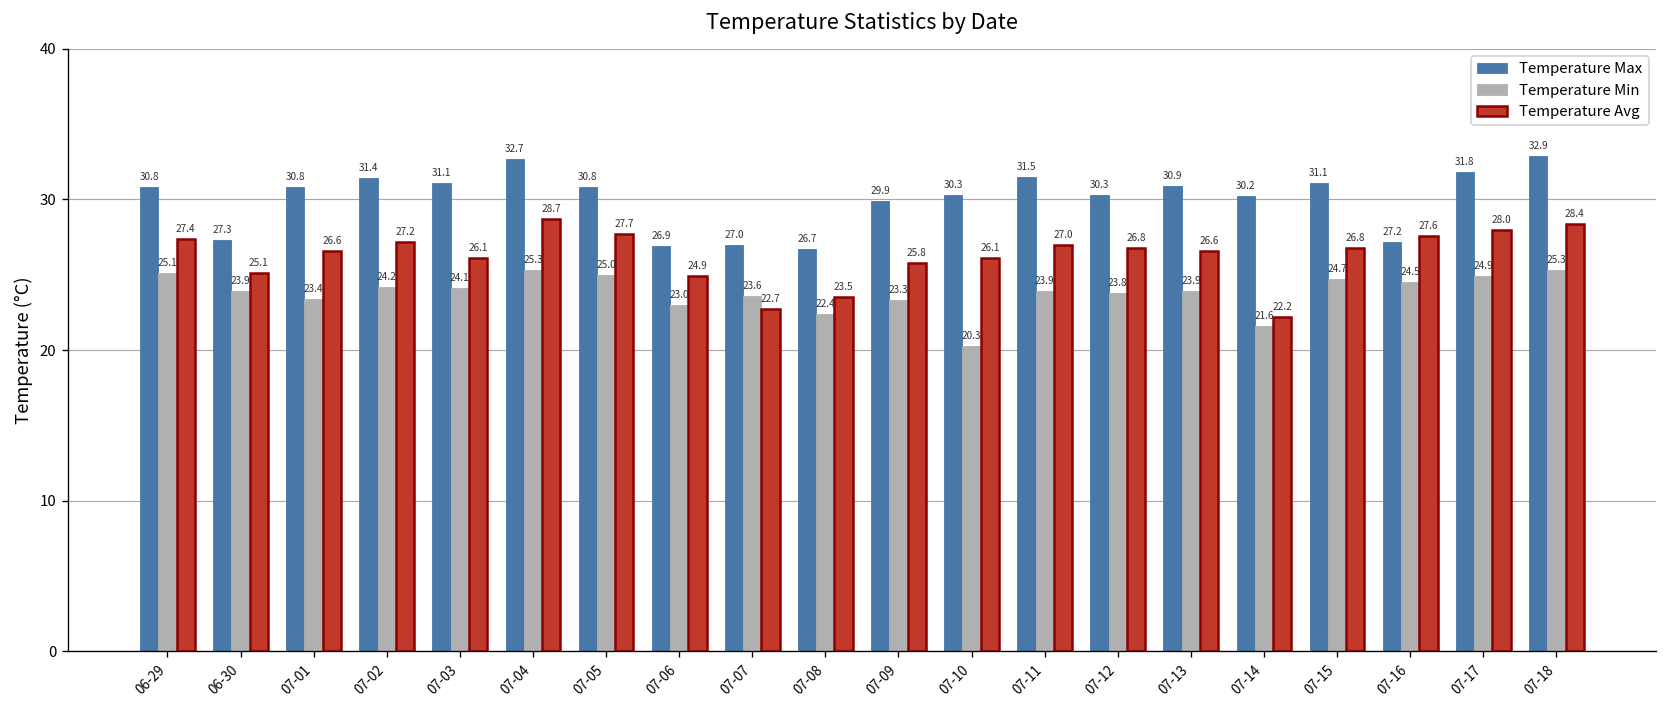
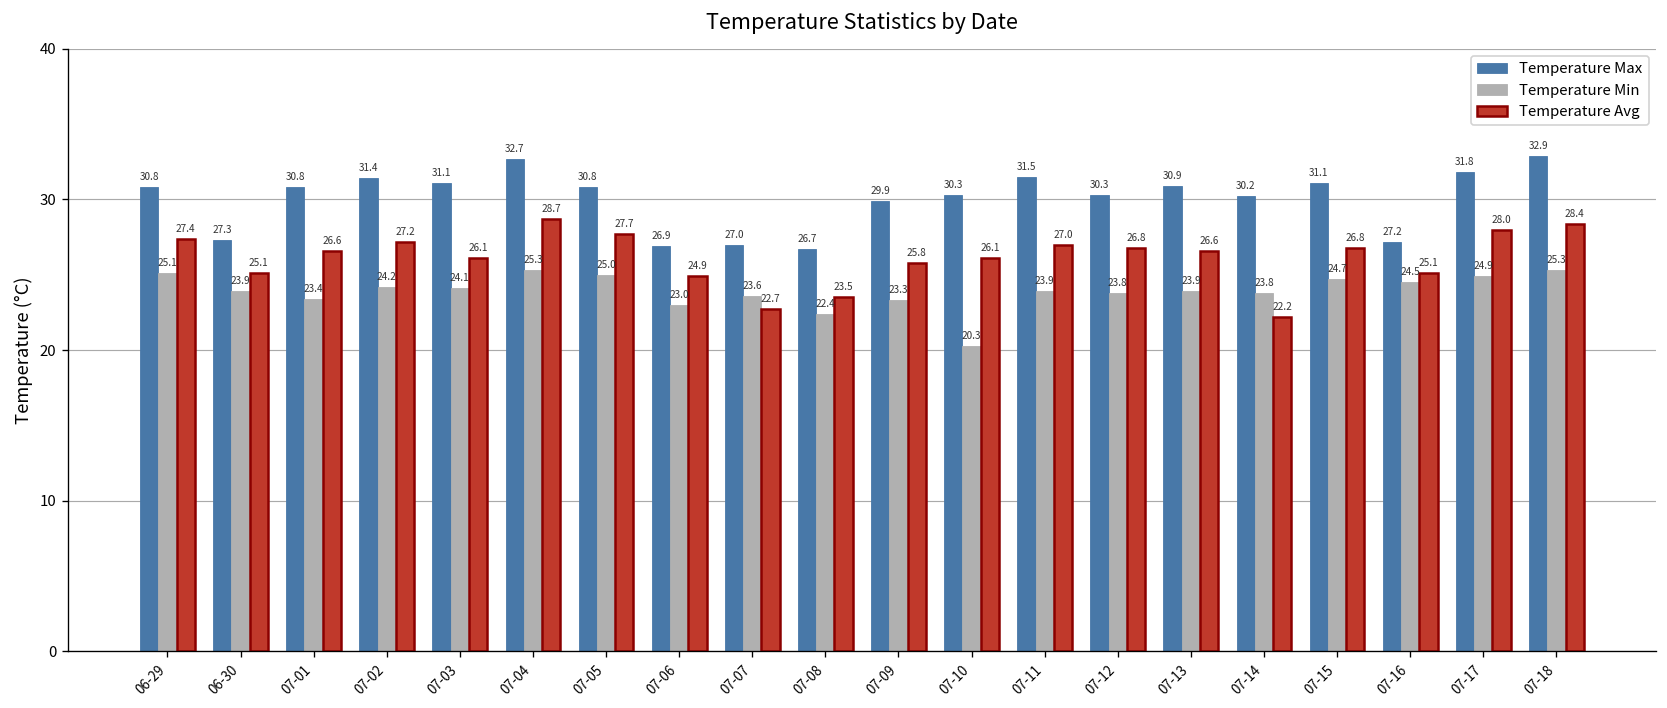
  {
    "Temperature Max": {
      "06-29": 30.8,
      "06-30": 27.3,
      "07-01": 30.8,
      "07-02": 31.4,
      "07-03": 31.1,
      "07-04": 32.7,
      "07-05": 30.8,
      "07-06": 26.9,
      "07-07": 27.0,
      "07-08": 26.7,
      "07-09": 29.9,
      "07-10": 30.3,
      "07-11": 31.5,
      "07-12": 30.3,
      "07-13": 30.9,
      "07-14": 30.2,
      "07-15": 31.1,
      "07-16": 27.2,
      "07-17": 31.8,
      "07-18": 32.9
    },
    "Temperature Min": {
      "06-29": 25.1,
      "06-30": 23.9,
      "07-01": 23.4,
      "07-02": 24.2,
      "07-03": 24.1,
      "07-04": 25.3,
      "07-05": 25.0,
      "07-06": 23.0,
      "07-07": 23.6,
      "07-08": 22.4,
      "07-09": 23.3,
      "07-10": 20.3,
      "07-11": 23.9,
      "07-12": 23.8,
      "07-13": 23.9,
-     "07-14": 21.6,
+     "07-14": 23.8,
      "07-15": 24.7,
      "07-16": 24.5,
      "07-17": 24.9,
      "07-18": 25.3
    },
    "Temperature Avg": {
      "06-29": 27.4,
      "06-30": 25.1,
      "07-01": 26.6,
      "07-02": 27.2,
      "07-03": 26.1,
      "07-04": 28.7,
      "07-05": 27.7,
      "07-06": 24.9,
      "07-07": 22.7,
      "07-08": 23.5,
      "07-09": 25.8,
      "07-10": 26.1,
      "07-11": 27.0,
      "07-12": 26.8,
      "07-13": 26.6,
      "07-14": 22.2,
      "07-15": 26.8,
-     "07-16": 27.6,
+     "07-16": 25.1,
      "07-17": 28.0,
      "07-18": 28.4
    }
  }
